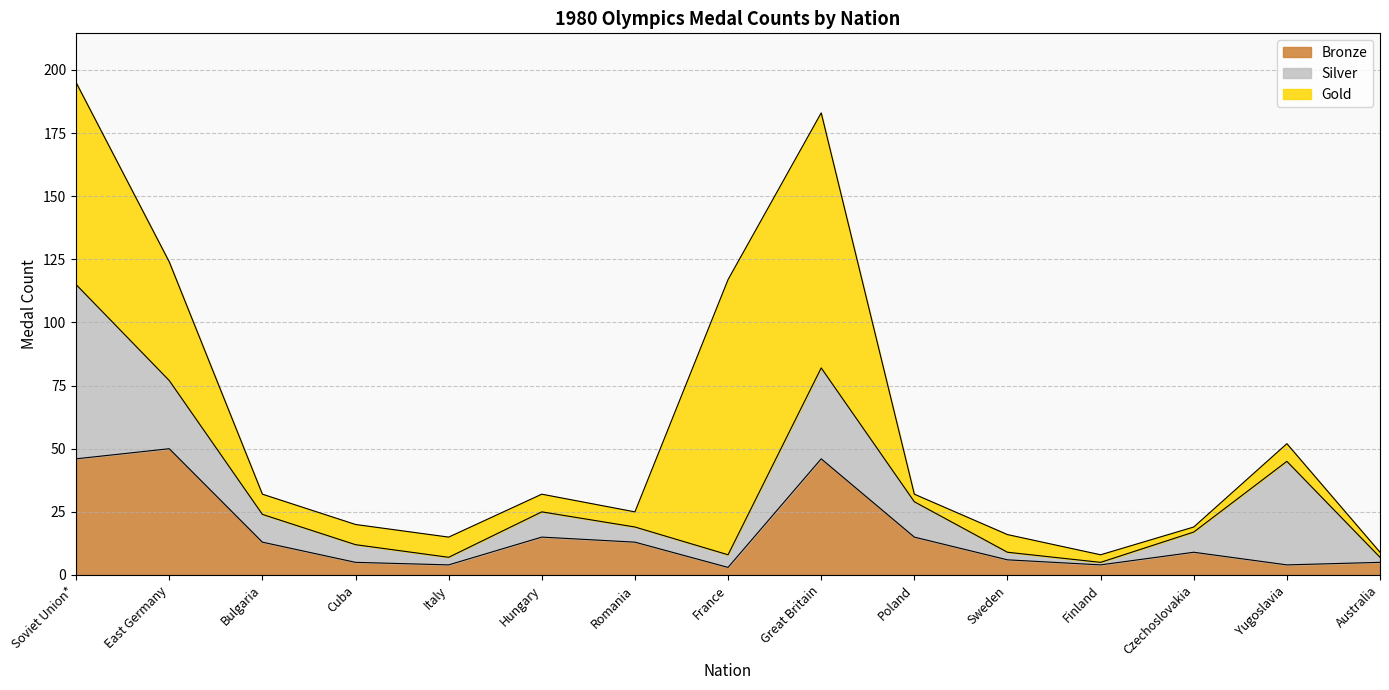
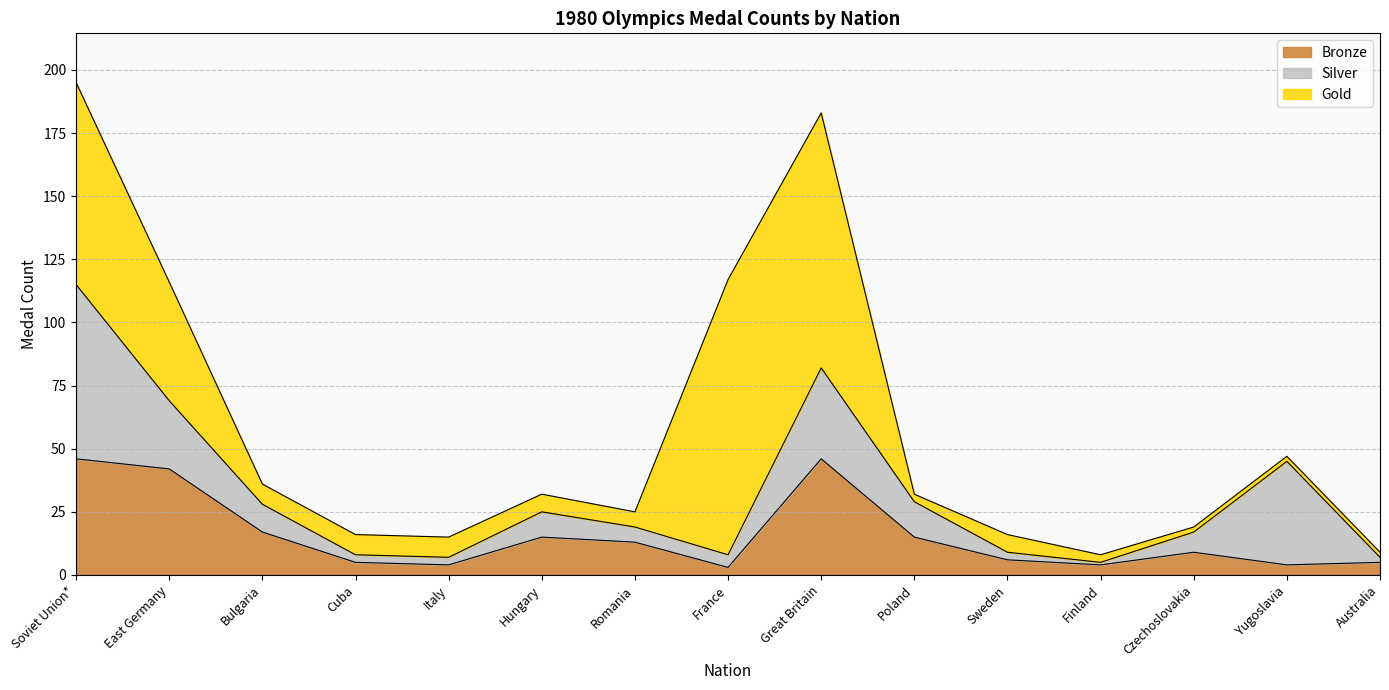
  {
    "Bronze": {
      "Soviet Union*": 46,
-     "East Germany": 50,
-     "Bulgaria": 13,
+     "East Germany": 42,
+     "Bulgaria": 17,
      "Cuba": 5,
      "Italy": 4,
      "Hungary": 15,
      "Romania": 13,
      "France": 3,
      "Great Britain": 46,
      "Poland": 15,
      "Sweden": 6,
      "Czechoslovakia": 9,
      "Yugoslavia": 4,
      "Australia": 5
    },
    "Silver": {
      "Soviet Union*": 69,
      "East Germany": 27,
      "Bulgaria": 11,
-     "Cuba": 7,
+     "Cuba": 3,
      "Italy": 3,
      "Hungary": 10,
      "Romania": 6,
      "France": 5,
      "Great Britain": 36,
      "Poland": 14,
      "Sweden": 3,
      "Czechoslovakia": 8,
      "Yugoslavia": 41,
      "Australia": 2
    },
    "Gold": {
      "Soviet Union*": 80,
      "East Germany": 47,
      "Bulgaria": 8,
      "Cuba": 8,
      "Italy": 8,
      "Hungary": 7,
      "Romania": 6,
      "France": 109,
      "Great Britain": 101,
      "Poland": 3,
      "Sweden": 7,
      "Finland": 3,
      "Czechoslovakia": 2,
-     "Yugoslavia": 7,
+     "Yugoslavia": 2,
      "Australia": 2
    }
  }
